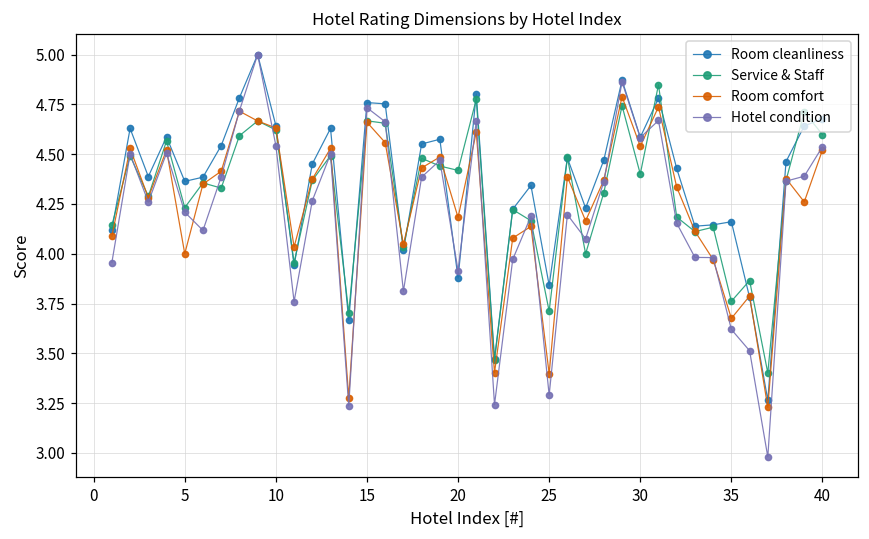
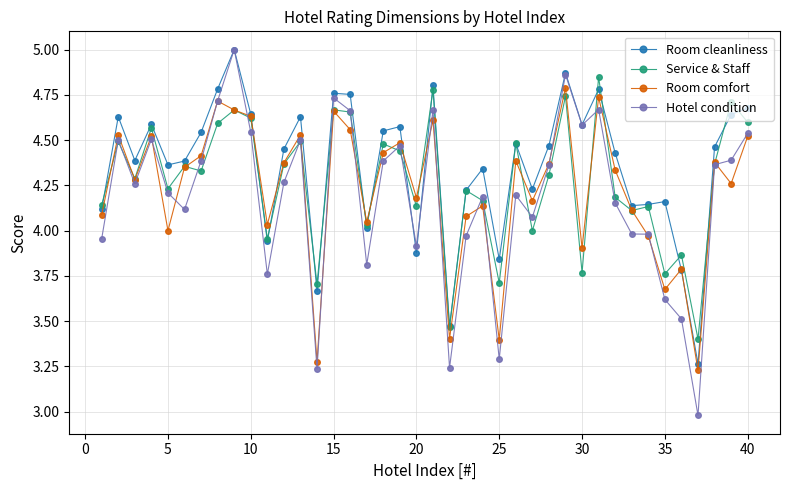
  {
    "Room cleanliness": {
      "5": 4.36,
      "15": 4.76,
      "20": 3.88,
      "25": 3.84,
      "35": 4.16
    },
    "Service & Staff": {
      "5": 4.23,
-     "20": 4.42,
+     "20": 4.13,
      "25": 3.71,
-     "30": 4.40,
+     "30": 3.77,
      "35": 3.76,
      "40": 4.60
    },
    "Room comfort": {
      "5": 4.00,
      "20": 4.18,
      "25": 3.40,
-     "30": 4.54,
+     "30": 3.90,
      "35": 3.68,
      "40": 4.52
    },
    "Hotel condition": {
      "5": 4.21,
      "10": 4.54,
      "15": 4.73,
      "20": 3.92,
      "25": 3.29,
      "35": 3.62,
      "40": 4.54
    }
  }
